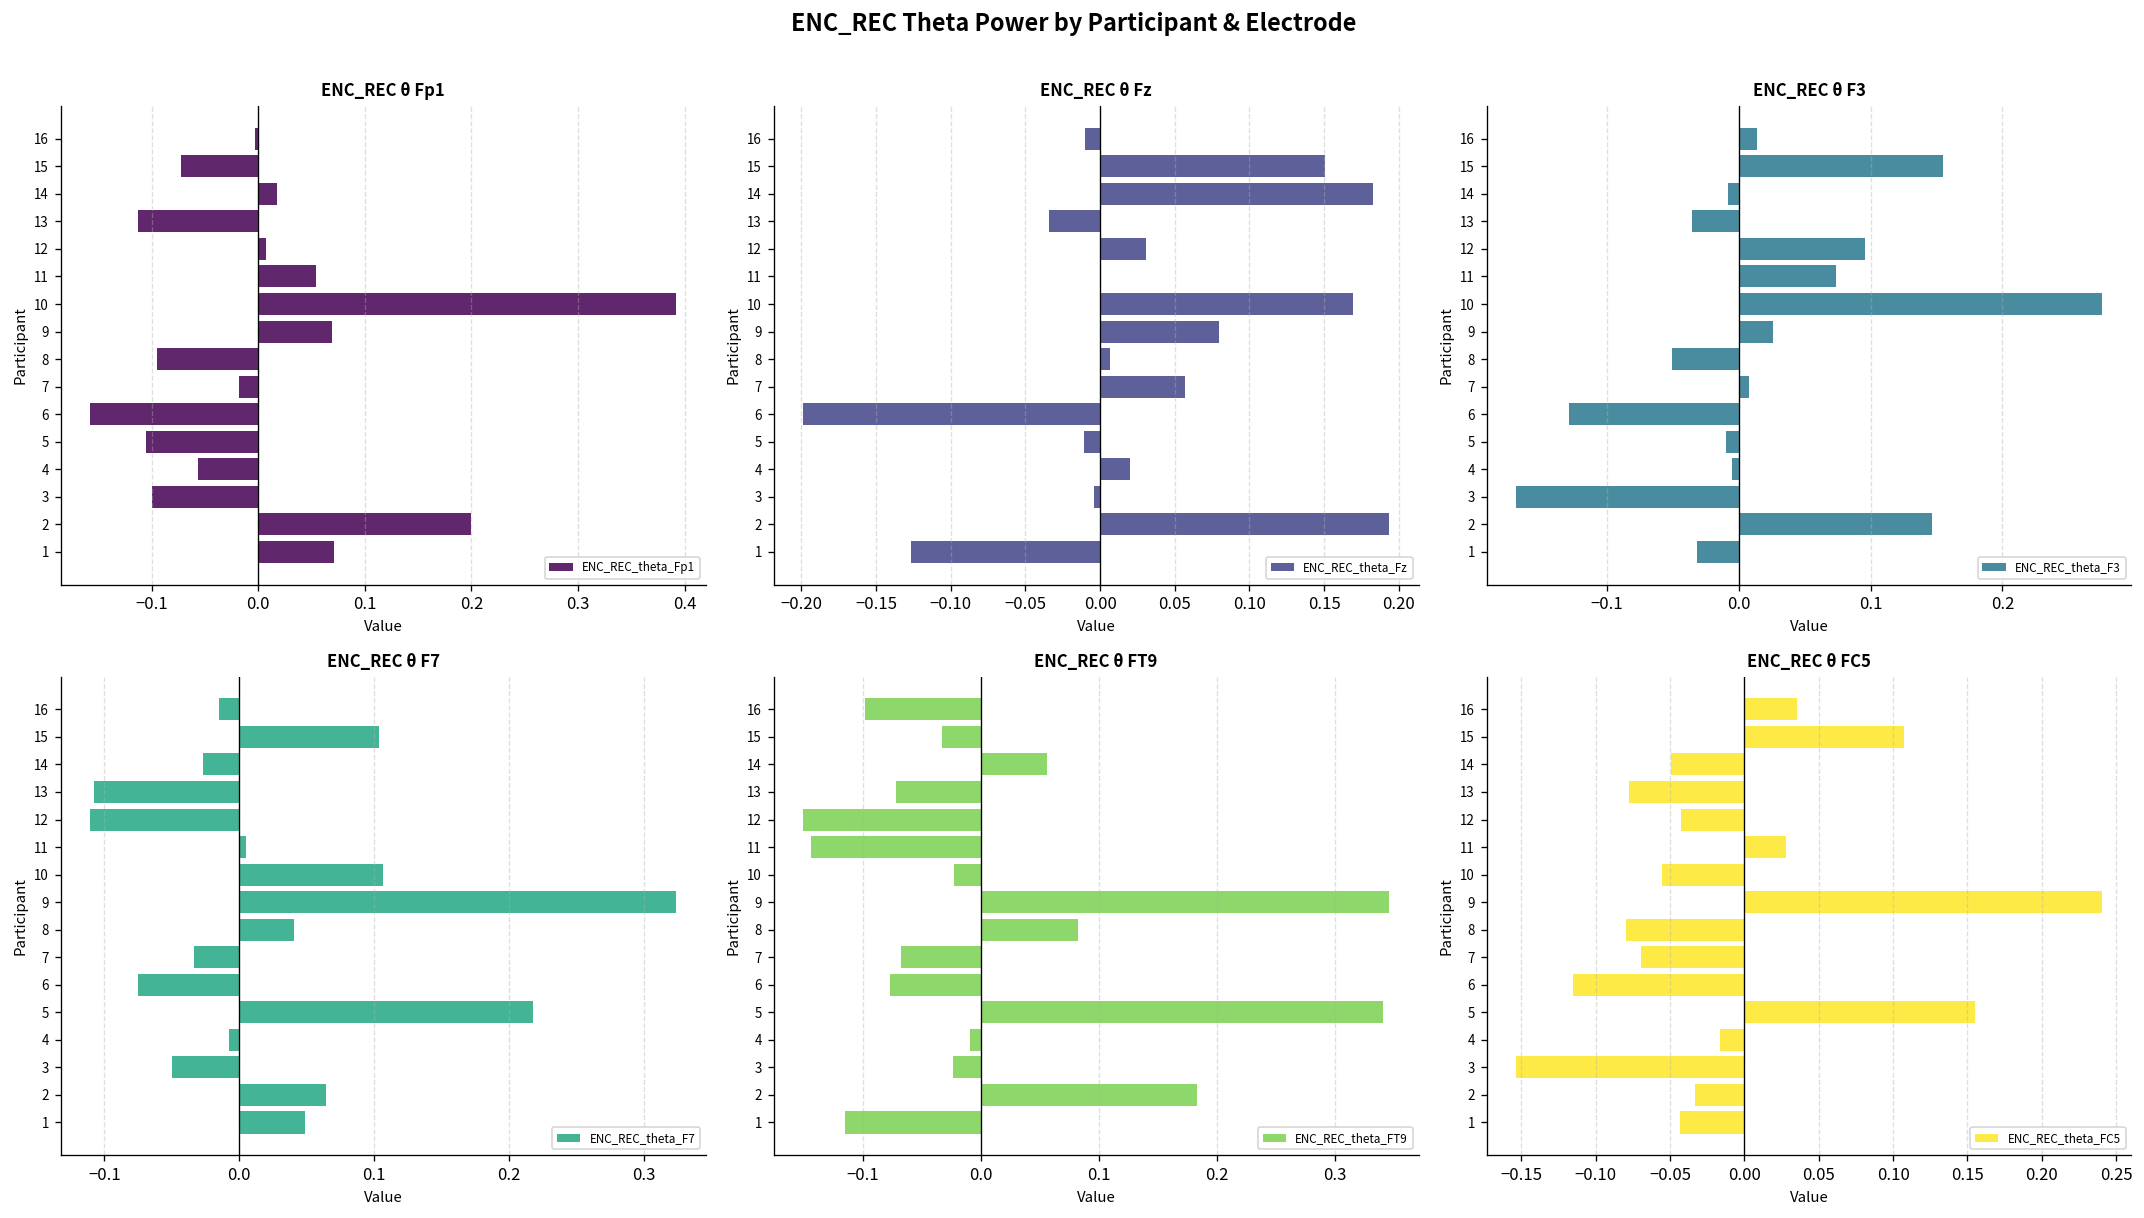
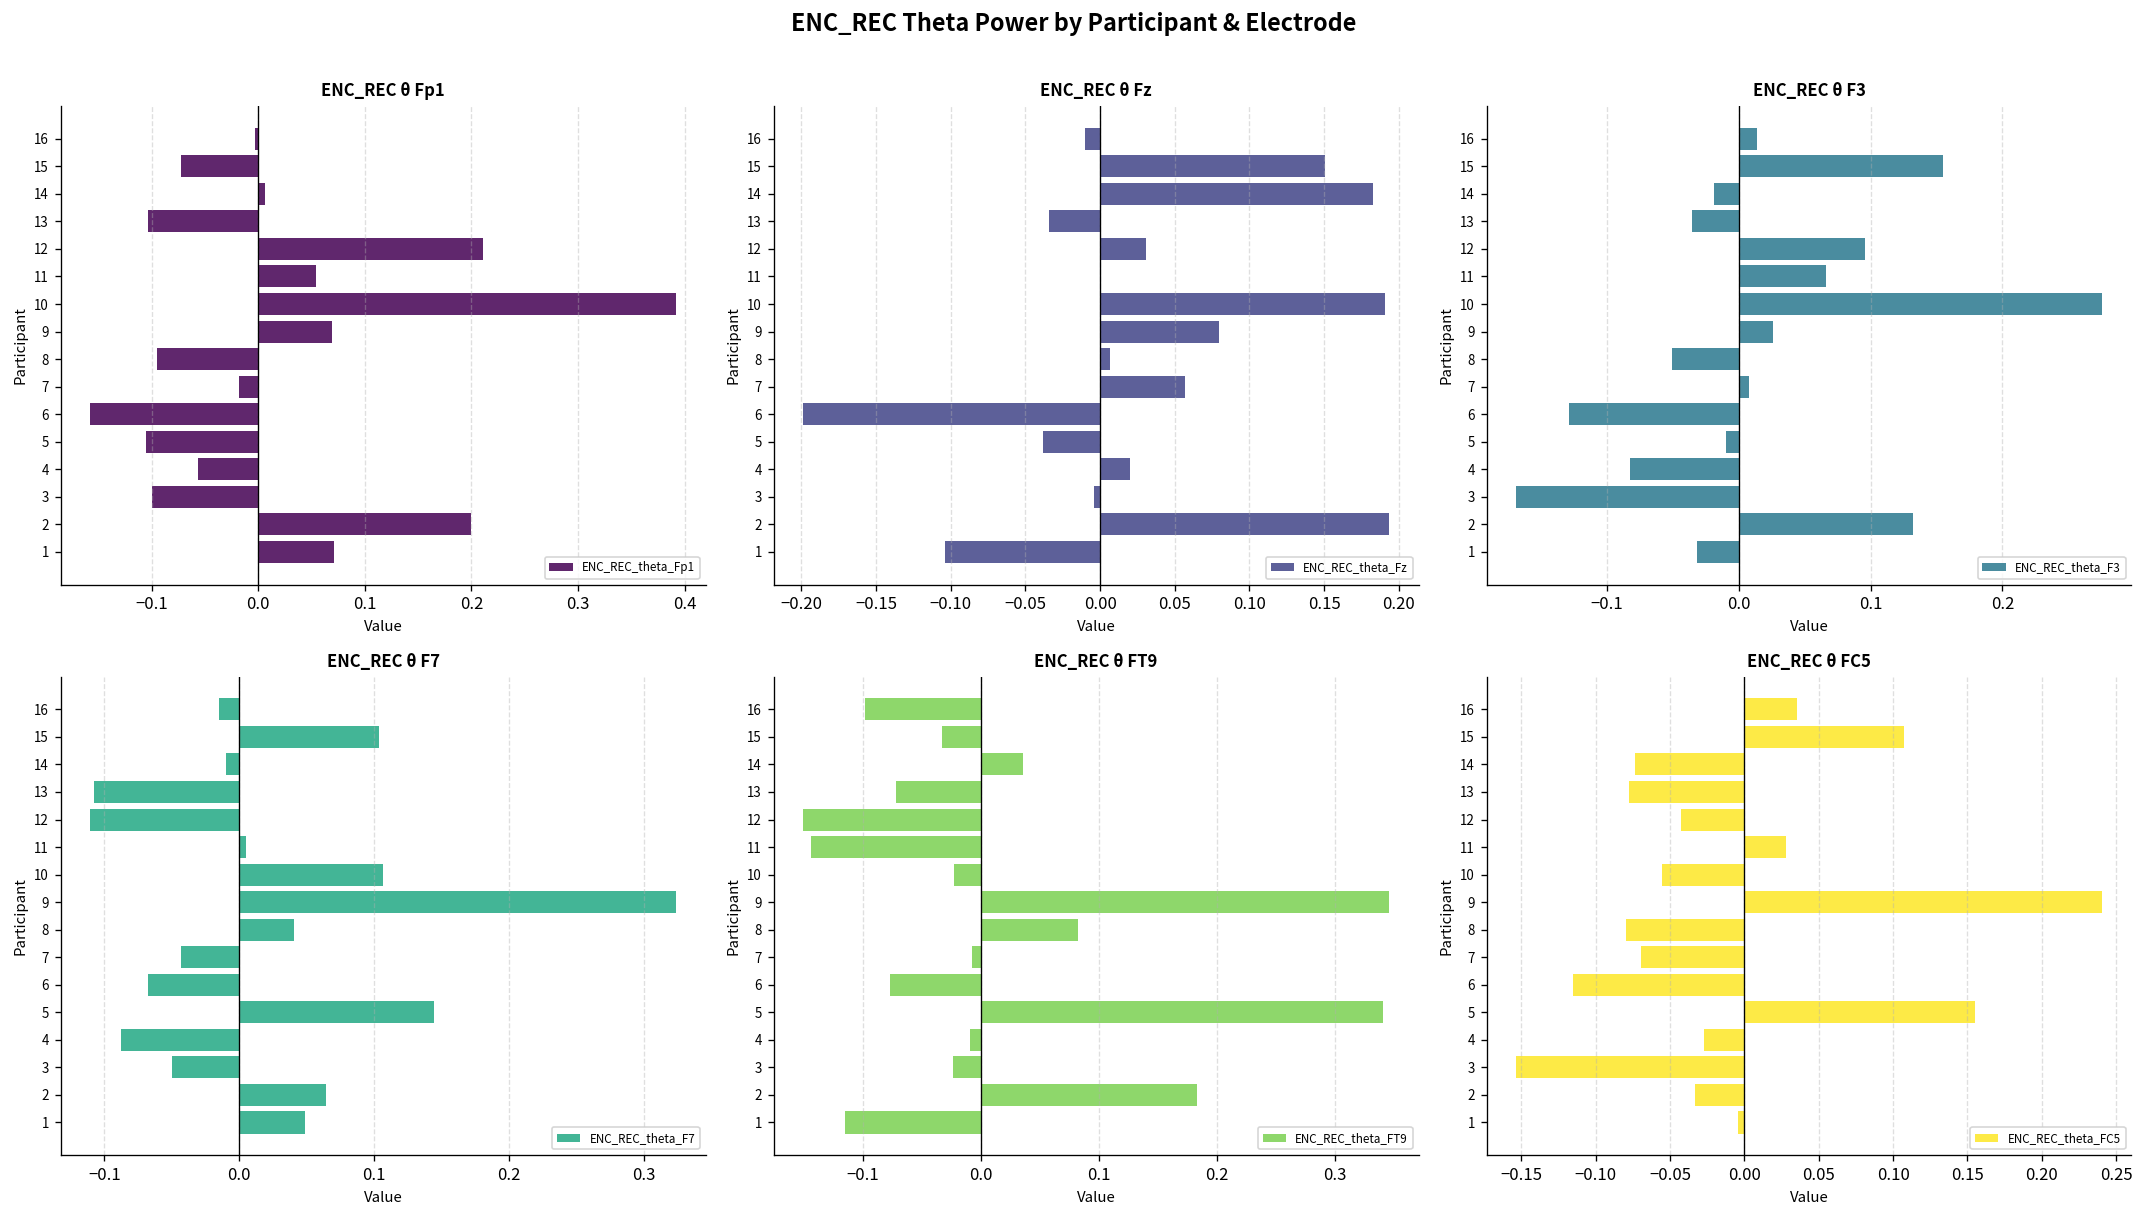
  {
    "ENC_REC θ Fp1": {
      "15": -0.07,
-     "14": 0.02,
-     "13": -0.11,
-     "12": 0.01,
+     "14": 0.01,
+     "13": -0.10,
+     "12": 0.21,
      "11": 0.05,
      "10": 0.39,
      "9": 0.07,
      "8": -0.09,
      "7": -0.02,
      "6": -0.16,
      "5": -0.11,
      "4": -0.06,
      "3": -0.10,
      "2": 0.20,
      "1": 0.07
    },
    "ENC_REC θ Fz": {
      "16": -0.010,
      "15": 0.151,
      "14": 0.183,
      "13": -0.034,
      "12": 0.031,
-     "10": 0.169,
+     "10": 0.191,
      "9": 0.080,
      "8": 0.007,
      "7": 0.057,
      "6": -0.199,
-     "5": -0.011,
+     "5": -0.038,
      "4": 0.020,
      "3": -0.004,
      "2": 0.194,
-     "1": -0.127
+     "1": -0.104
    },
    "ENC_REC θ F3": {
      "16": 0.014,
      "15": 0.155,
-     "14": -0.008,
+     "14": -0.019,
      "13": -0.035,
      "12": 0.096,
-     "11": 0.074,
+     "11": 0.066,
      "10": 0.276,
      "9": 0.026,
      "8": -0.051,
      "7": 0.008,
      "6": -0.129,
      "5": -0.009,
-     "4": -0.005,
+     "4": -0.083,
      "3": -0.169,
-     "2": 0.147,
+     "2": 0.132,
      "1": -0.032
    },
    "ENC_REC θ F7": {
      "16": -0.015,
      "15": 0.103,
-     "14": -0.027,
+     "14": -0.010,
      "13": -0.108,
      "12": -0.111,
      "11": 0.005,
      "10": 0.106,
      "9": 0.324,
      "8": 0.040,
-     "7": -0.033,
-     "6": -0.075,
-     "5": 0.218,
-     "4": -0.007,
+     "7": -0.043,
+     "6": -0.068,
+     "5": 0.144,
+     "4": -0.088,
      "3": -0.050,
      "2": 0.065,
      "1": 0.049
    },
    "ENC_REC θ FT9": {
      "16": -0.10,
      "15": -0.03,
-     "14": 0.06,
+     "14": 0.04,
      "13": -0.07,
      "12": -0.15,
      "11": -0.14,
      "10": -0.02,
      "9": 0.35,
      "8": 0.08,
-     "7": -0.07,
+     "7": -0.01,
      "6": -0.08,
      "5": 0.34,
      "4": -0.01,
      "3": -0.02,
      "2": 0.18,
      "1": -0.12
    },
    "ENC_REC θ FC5": {
      "16": 0.035,
      "15": 0.108,
-     "14": -0.049,
+     "14": -0.073,
      "13": -0.078,
      "12": -0.043,
      "11": 0.028,
      "10": -0.056,
      "9": 0.241,
      "8": -0.080,
      "7": -0.070,
      "6": -0.115,
      "5": 0.155,
-     "4": -0.017,
+     "4": -0.027,
      "3": -0.154,
      "2": -0.033,
-     "1": -0.043
+     "1": -0.004
    }
  }
